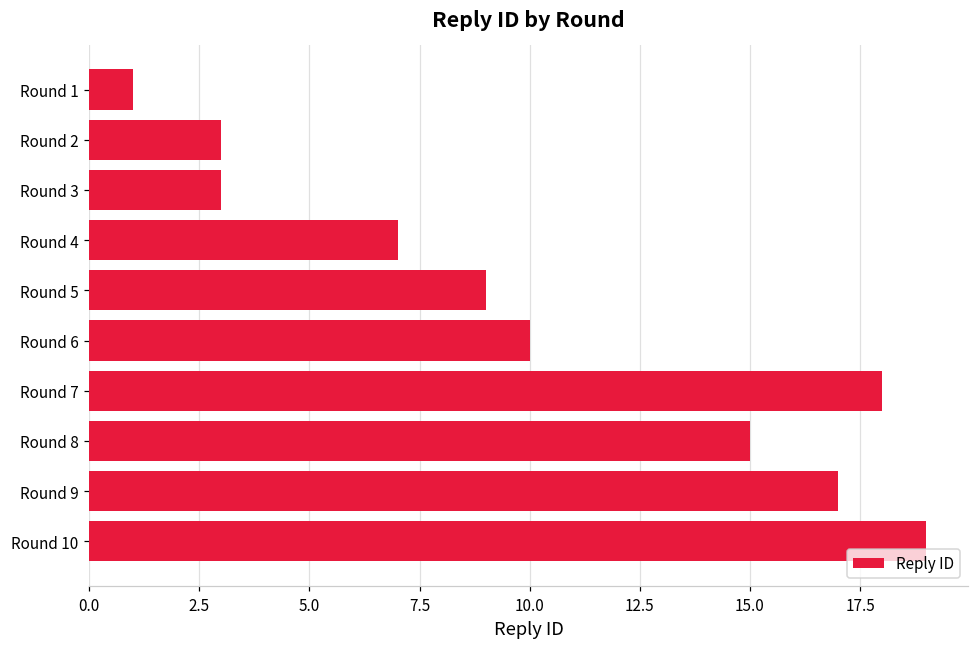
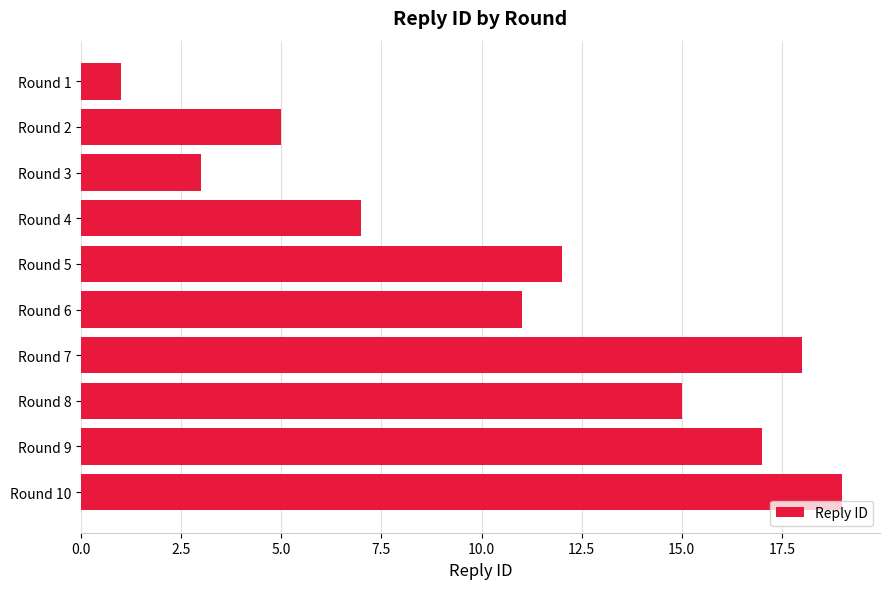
  {
    "Round 1": 1,
-   "Round 2": 3,
+   "Round 2": 5,
    "Round 3": 3,
    "Round 4": 7,
-   "Round 5": 9,
-   "Round 6": 10,
+   "Round 5": 12,
+   "Round 6": 11,
    "Round 7": 18,
    "Round 8": 15,
    "Round 9": 17,
    "Round 10": 19
  }
